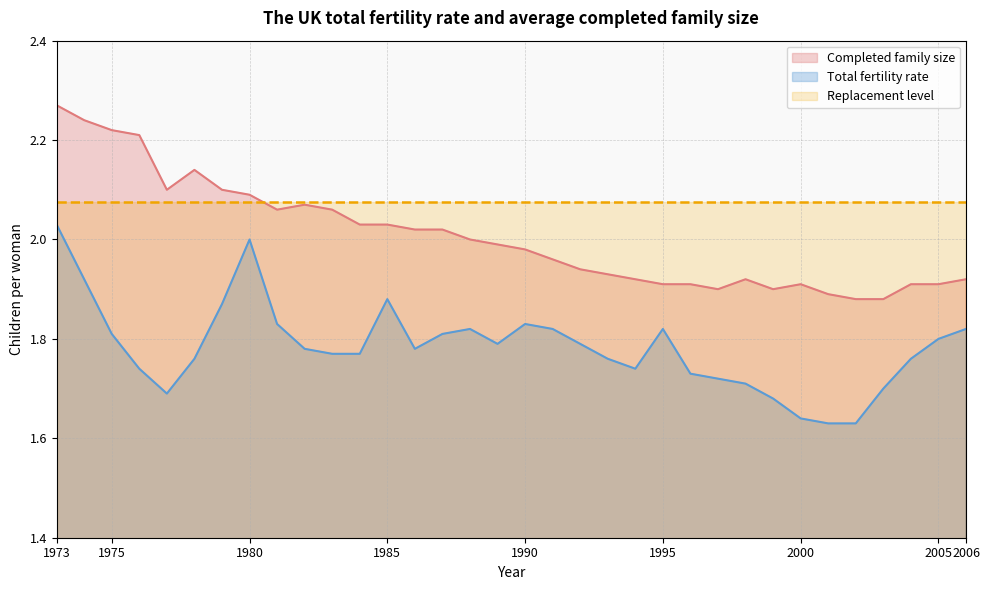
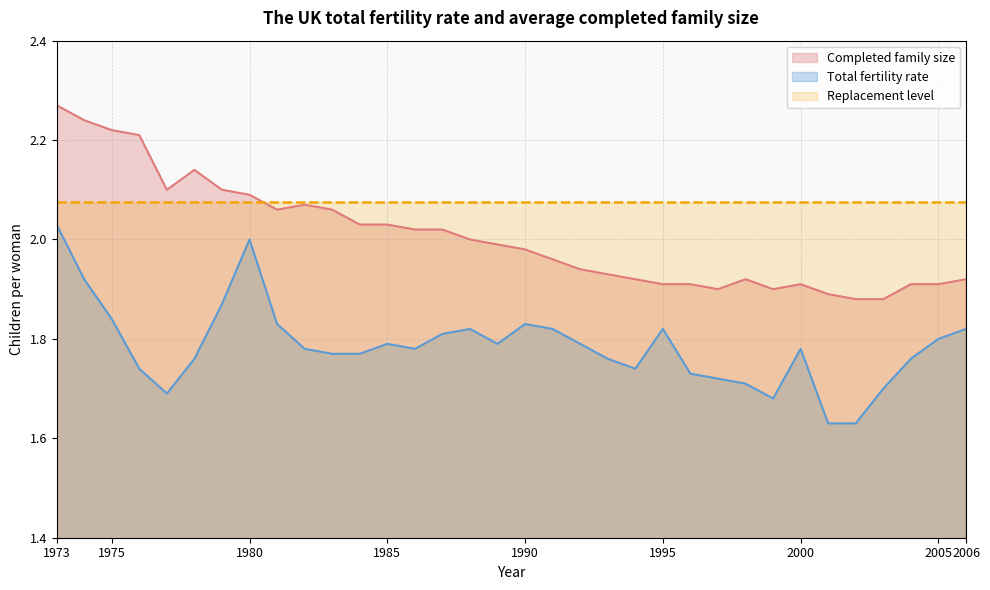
  {
    "Total fertility rate": {
      "1973": 2.03,
-     "1975": 1.81,
+     "1975": 1.84,
      "1980": 2.00,
-     "1985": 1.88,
+     "1985": 1.79,
      "1990": 1.83,
      "1995": 1.82,
-     "2000": 1.64,
+     "2000": 1.78,
      "2005": 1.80,
      "2006": 1.82
    }
  }
